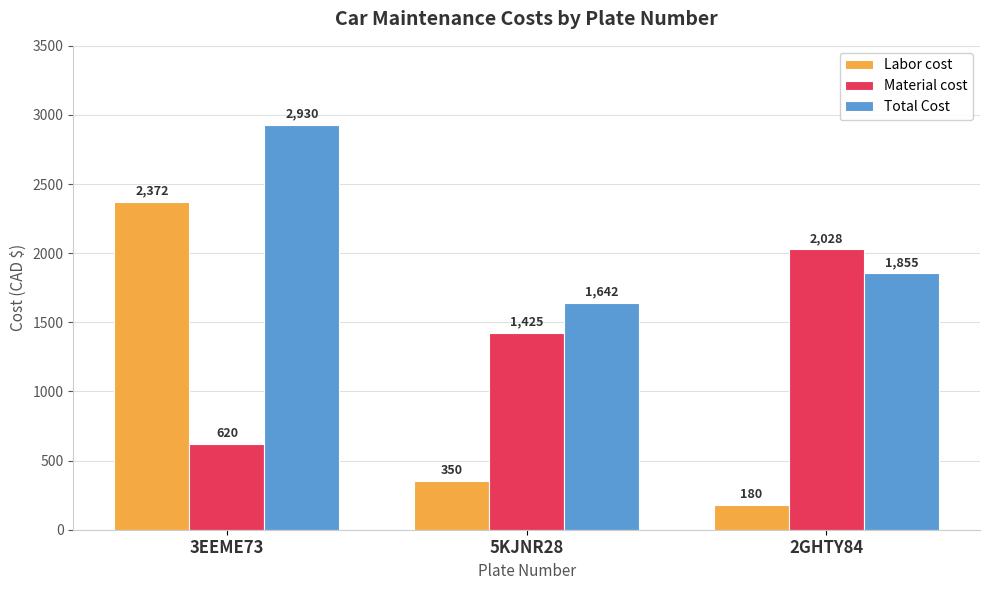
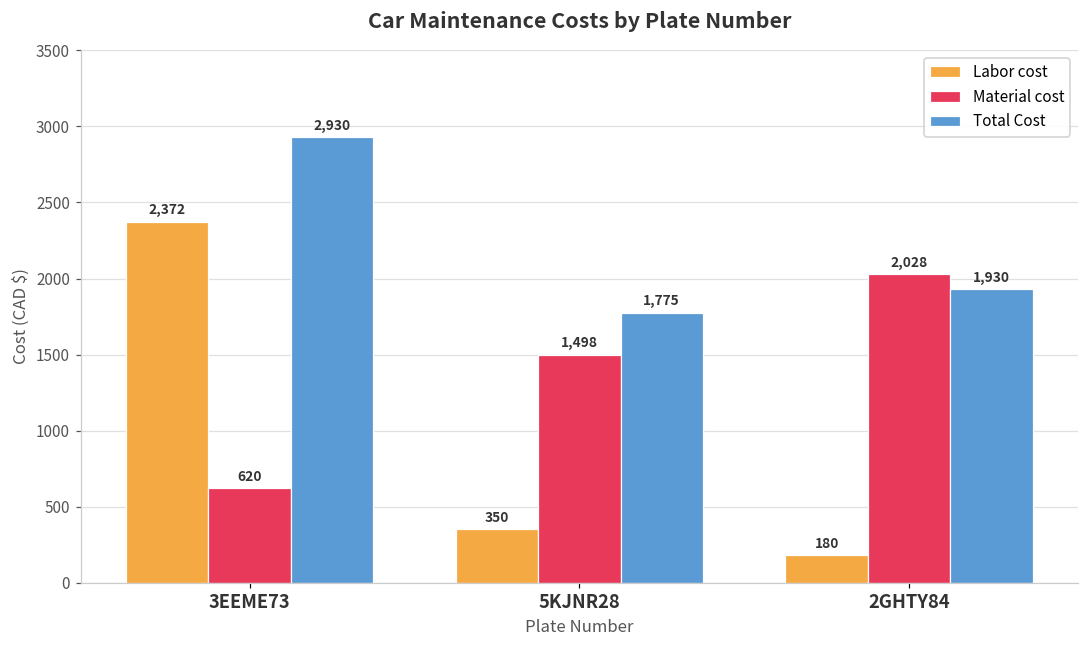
  {
    "Labor cost": {
      "3EEME73": "2,372",
      "5KJNR28": "350",
      "2GHTY84": "180"
    },
    "Material cost": {
      "3EEME73": "620",
-     "5KJNR28": "1,425",
+     "5KJNR28": "1,498",
      "2GHTY84": "2,028"
    },
    "Total Cost": {
      "3EEME73": "2,930",
-     "5KJNR28": "1,642",
-     "2GHTY84": "1,855"
+     "5KJNR28": "1,775",
+     "2GHTY84": "1,930"
    }
  }
